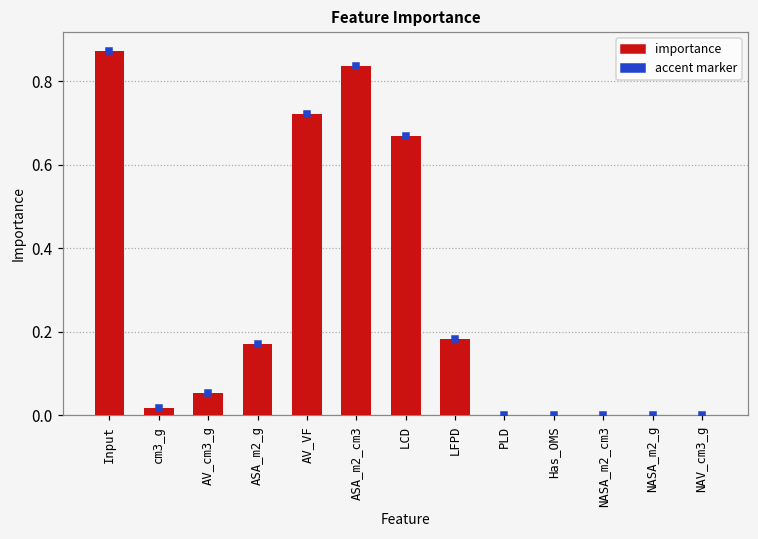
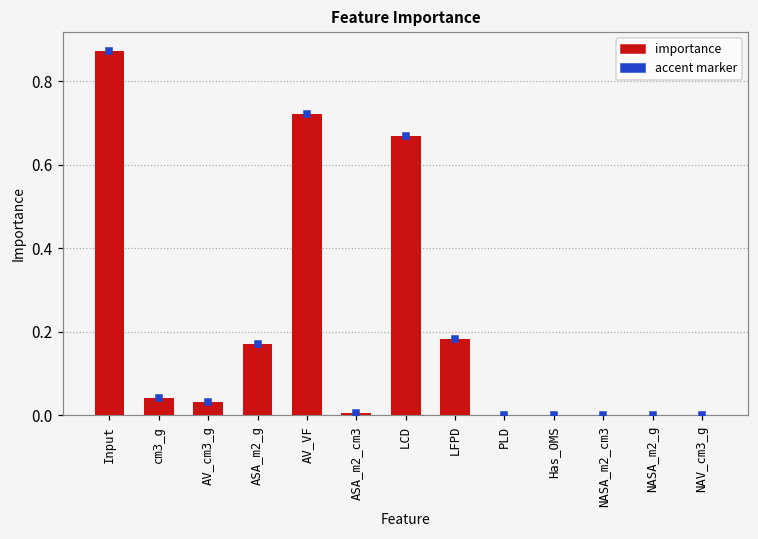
  {
    "importance": {
      "Input": 0.87,
-     "cm3_g": 0.02,
-     "AV_cm3_g": 0.05,
+     "cm3_g": 0.04,
+     "AV_cm3_g": 0.03,
      "ASA_m2_g": 0.17,
      "AV_VF": 0.72,
-     "ASA_m2_cm3": 0.84,
+     "ASA_m2_cm3": 0.00,
      "LCD": 0.67,
      "LFPD": 0.18
    }
  }
